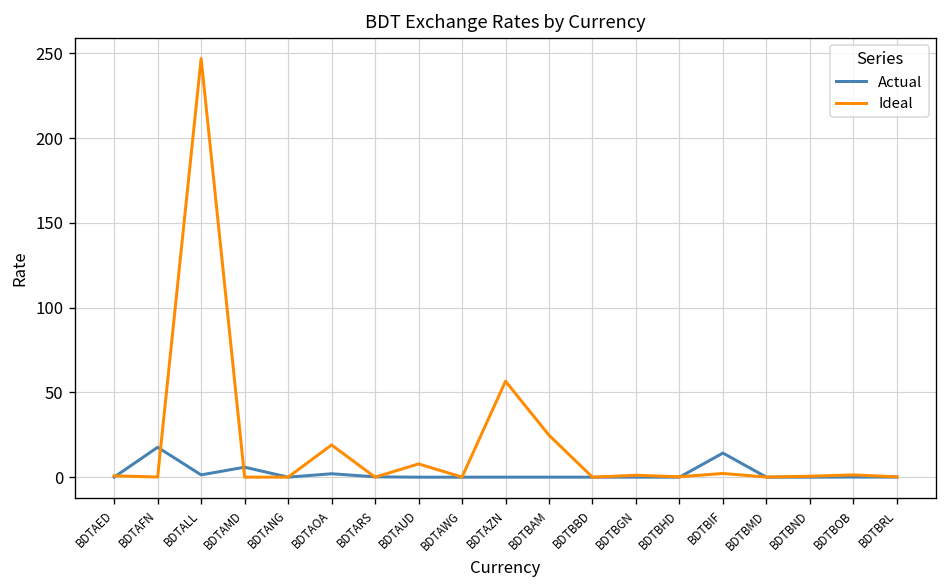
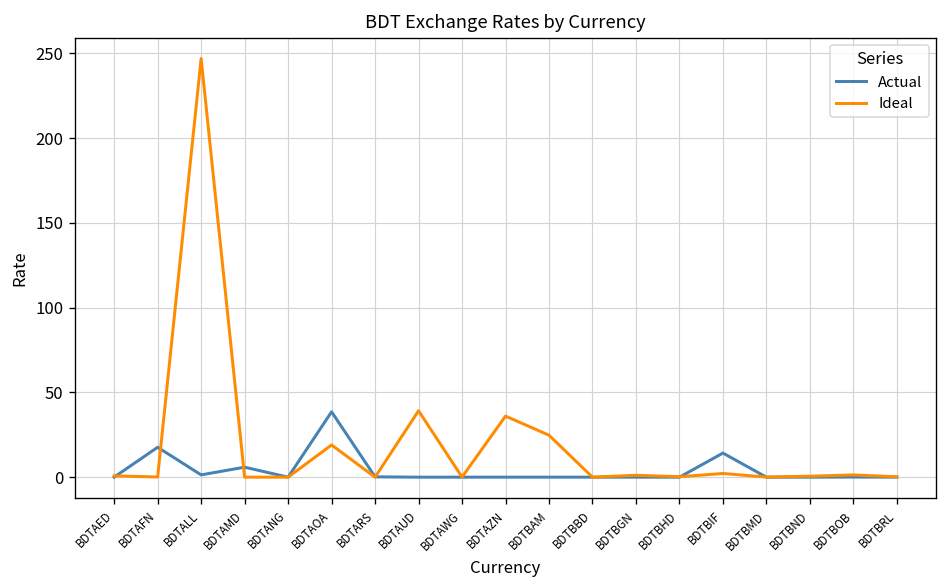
  {
    "Actual": {
      "BDTAFN": 18,
      "BDTALL": 1,
      "BDTAMD": 6,
-     "BDTAOA": 2,
+     "BDTAOA": 39,
      "BDTAUD": 0,
      "BDTAZN": 0,
      "BDTBAM": 0,
      "BDTBIF": 14
    },
    "Ideal": {
      "BDTAFN": 0,
      "BDTALL": 247,
      "BDTAMD": 0,
      "BDTAOA": 19,
-     "BDTAUD": 8,
-     "BDTAZN": 57,
+     "BDTAUD": 39,
+     "BDTAZN": 36,
      "BDTBAM": 25,
      "BDTBIF": 2
    }
  }
